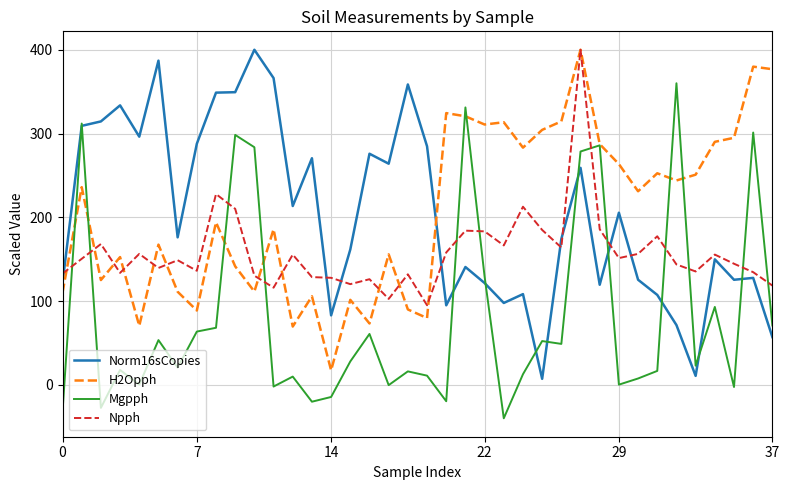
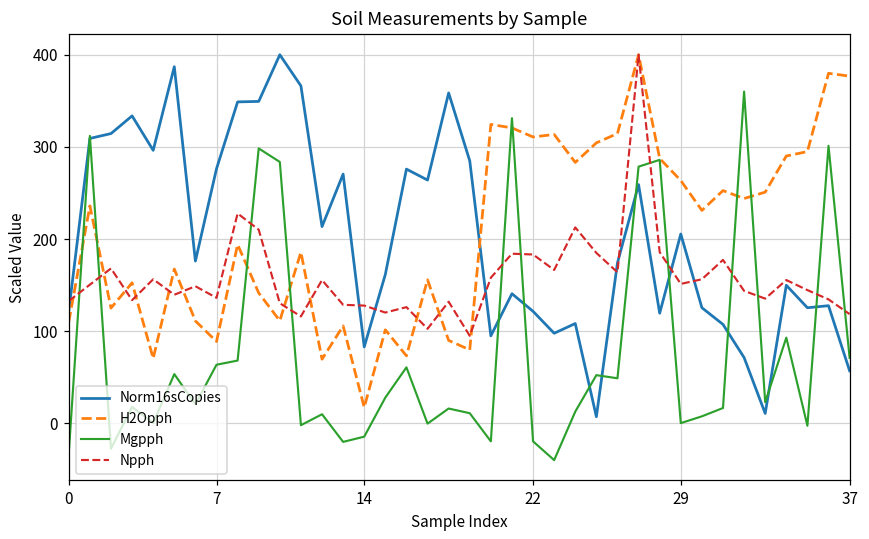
  {
    "Norm16sCopies": {
      "0": 120,
-     "7": 290,
+     "7": 280,
      "14": 80,
      "22": 120,
      "29": 210,
      "37": 60
    },
    "H2Opph": {
      "0": 110,
      "7": 90,
      "14": 20,
      "22": 310,
      "29": 260,
      "37": 380
    },
    "Mgpph": {
      "0": -30,
      "7": 60,
      "14": -10,
-     "22": 130,
+     "22": -20,
      "29": 0,
      "37": 70
    },
    "Npph": {
      "0": 130,
      "7": 140,
      "14": 130,
      "22": 180,
      "29": 150,
      "37": 120
    }
  }
